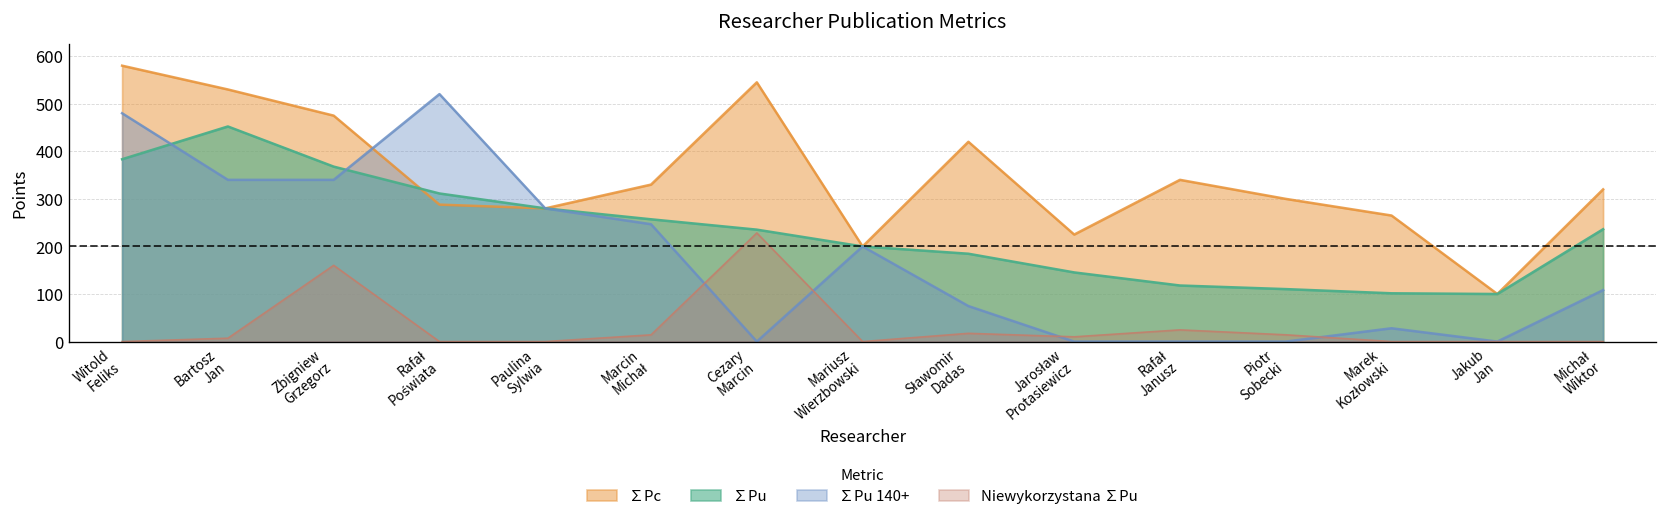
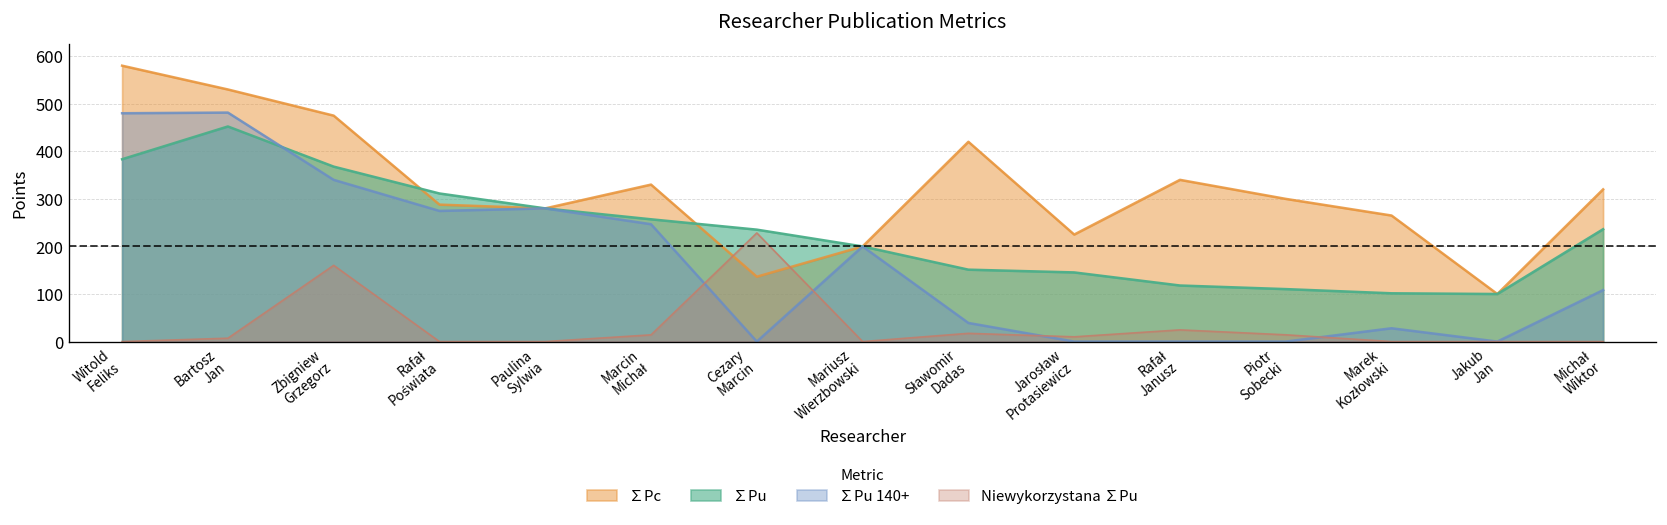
  {
    "∑Pc": {
      "Witold Feliks": 580,
      "Bartosz Jan": 530,
      "Zbigniew Grzegorz": 480,
      "Rafał Poświata": 290,
      "Marcin Michał": 330,
-     "Cezary Marcin": 550,
+     "Cezary Marcin": 140,
      "Sławomir Dadas": 420,
      "Jarosław Protasiewicz": 230,
      "Rafał Janusz": 340,
      "Piotr Sobecki": 300,
      "Marek Kozłowski": 270,
      "Michał Wiktor": 320
    },
    "∑Pu": {
      "Witold Feliks": 380,
      "Bartosz Jan": 450,
      "Zbigniew Grzegorz": 370,
      "Rafał Poświata": 310,
      "Marcin Michał": 260,
      "Cezary Marcin": 240,
-     "Sławomir Dadas": 180,
+     "Sławomir Dadas": 150,
      "Jarosław Protasiewicz": 150,
      "Rafał Janusz": 120,
      "Piotr Sobecki": 110,
      "Marek Kozłowski": 100,
      "Michał Wiktor": 240
    },
    "∑Pu 140+": {
      "Witold Feliks": 480,
-     "Bartosz Jan": 340,
+     "Bartosz Jan": 480,
      "Zbigniew Grzegorz": 340,
-     "Rafał Poświata": 520,
+     "Rafał Poświata": 270,
      "Marcin Michał": 250,
      "Cezary Marcin": 0,
-     "Sławomir Dadas": 70,
+     "Sławomir Dadas": 40,
      "Jarosław Protasiewicz": 0,
      "Rafał Janusz": 0,
      "Piotr Sobecki": 0,
      "Marek Kozłowski": 30,
      "Michał Wiktor": 110
    },
    "Niewykorzystana ∑Pu": {
      "Witold Feliks": 0,
      "Bartosz Jan": 10,
      "Zbigniew Grzegorz": 160,
      "Rafał Poświata": 0,
      "Paulina Sylwia": 0,
      "Marcin Michał": 10,
      "Cezary Marcin": 230,
      "Mariusz Wierzbowski": 0,
      "Sławomir Dadas": 20,
      "Jarosław Protasiewicz": 10,
      "Rafał Janusz": 20,
      "Piotr Sobecki": 10,
      "Marek Kozłowski": 0,
      "Michał Wiktor": 0
    }
  }
